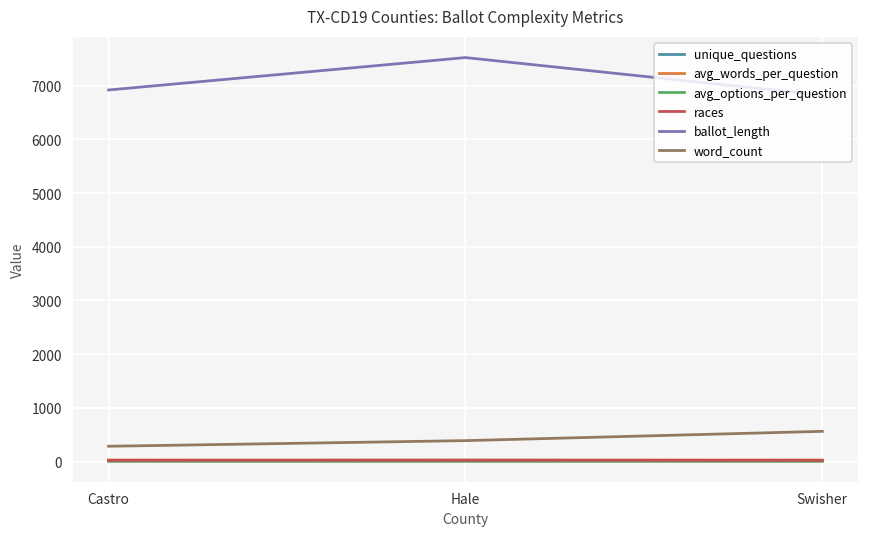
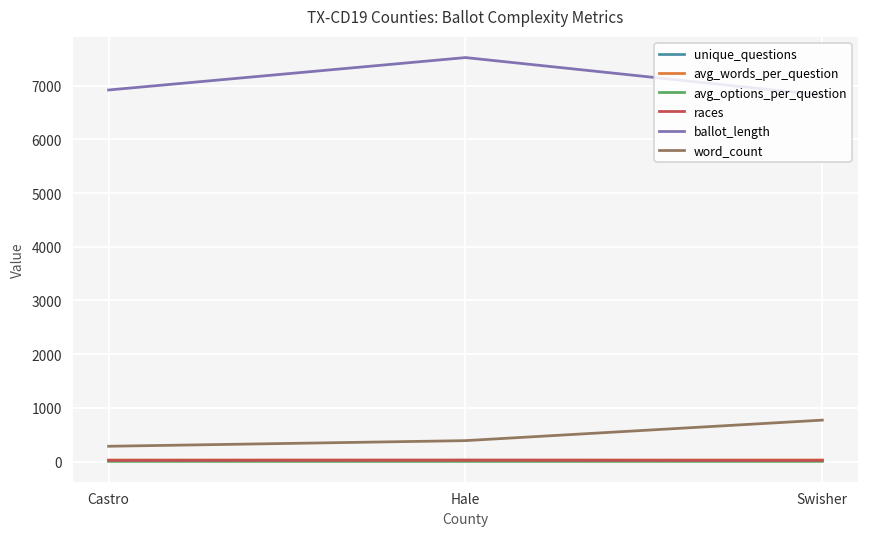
  {
    "ballot_length": {
      "Castro": 6900,
      "Hale": 7500
    },
    "word_count": {
      "Castro": 300,
      "Hale": 400,
-     "Swisher": 600
+     "Swisher": 800
    }
  }
